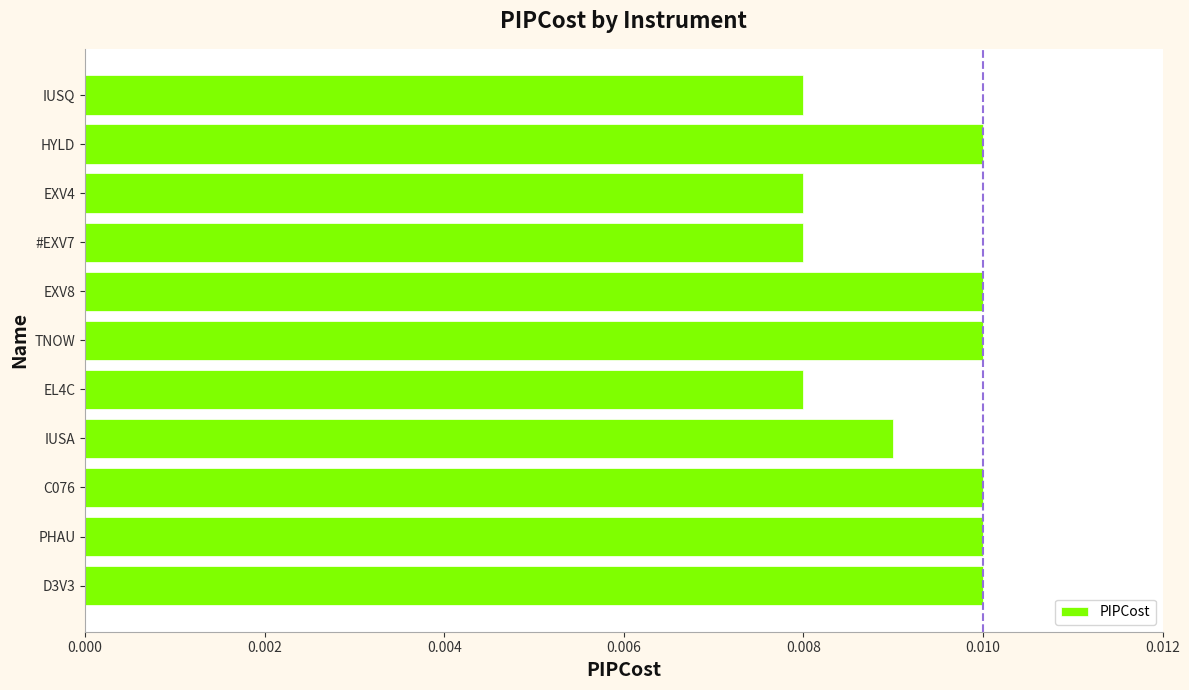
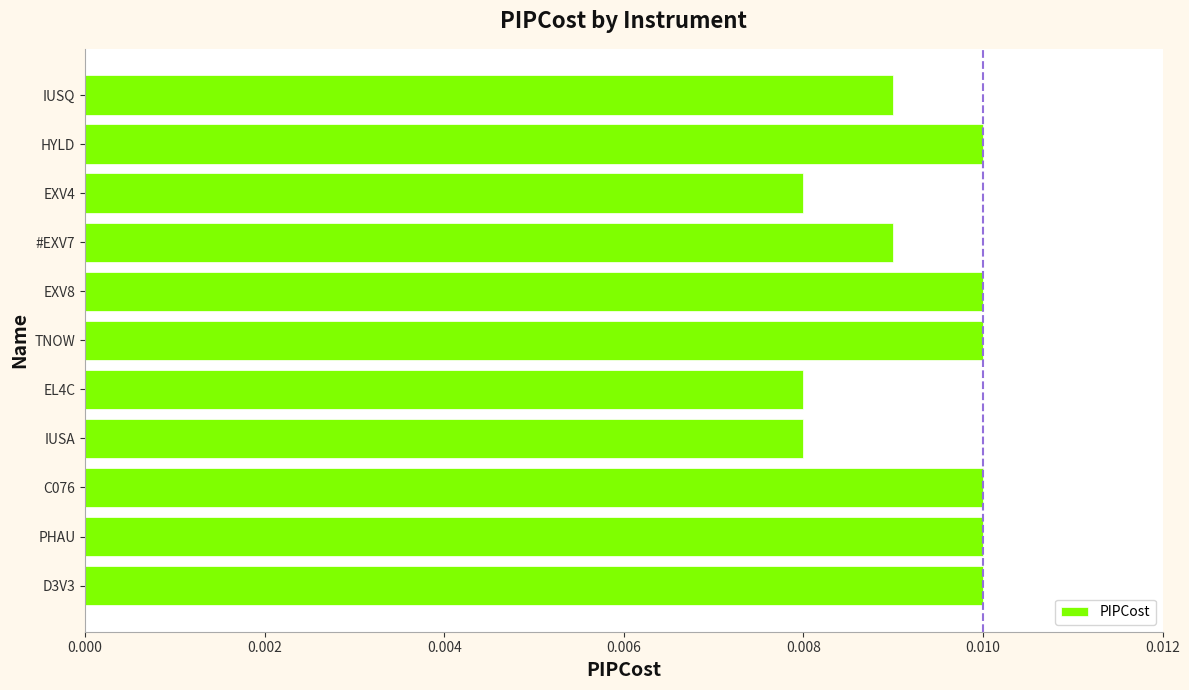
  {
-   "IUSQ": 0.008,
+   "IUSQ": 0.009,
    "HYLD": 0.010,
    "EXV4": 0.008,
-   "#EXV7": 0.008,
+   "#EXV7": 0.009,
    "EXV8": 0.010,
    "TNOW": 0.010,
    "EL4C": 0.008,
-   "IUSA": 0.009,
+   "IUSA": 0.008,
    "C076": 0.010,
    "PHAU": 0.010,
    "D3V3": 0.010
  }
